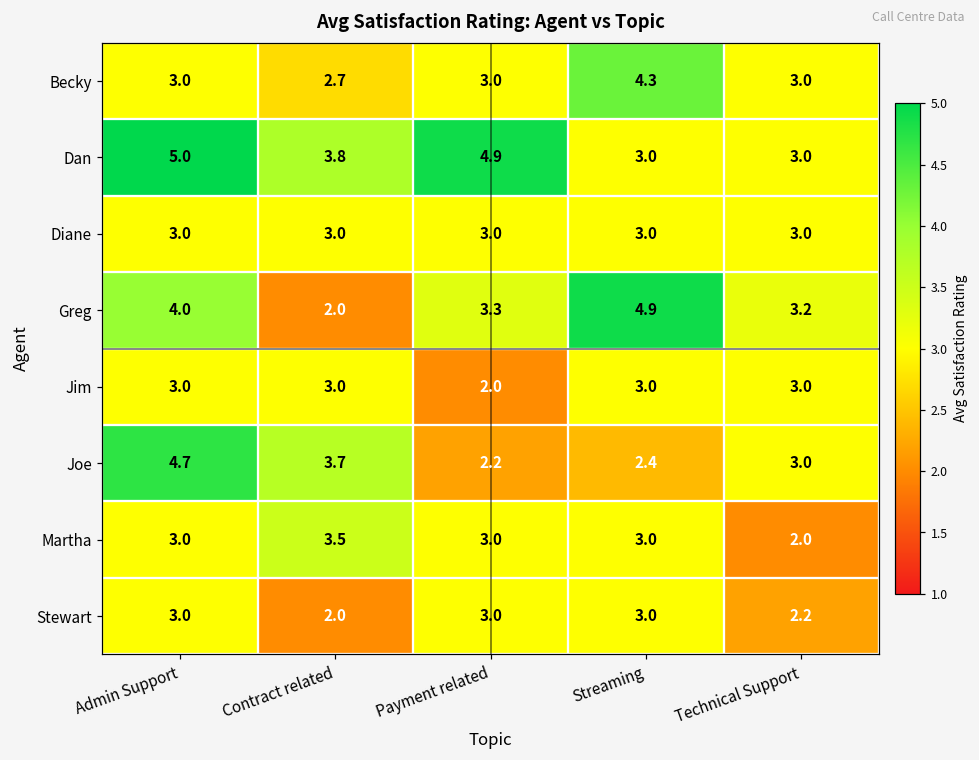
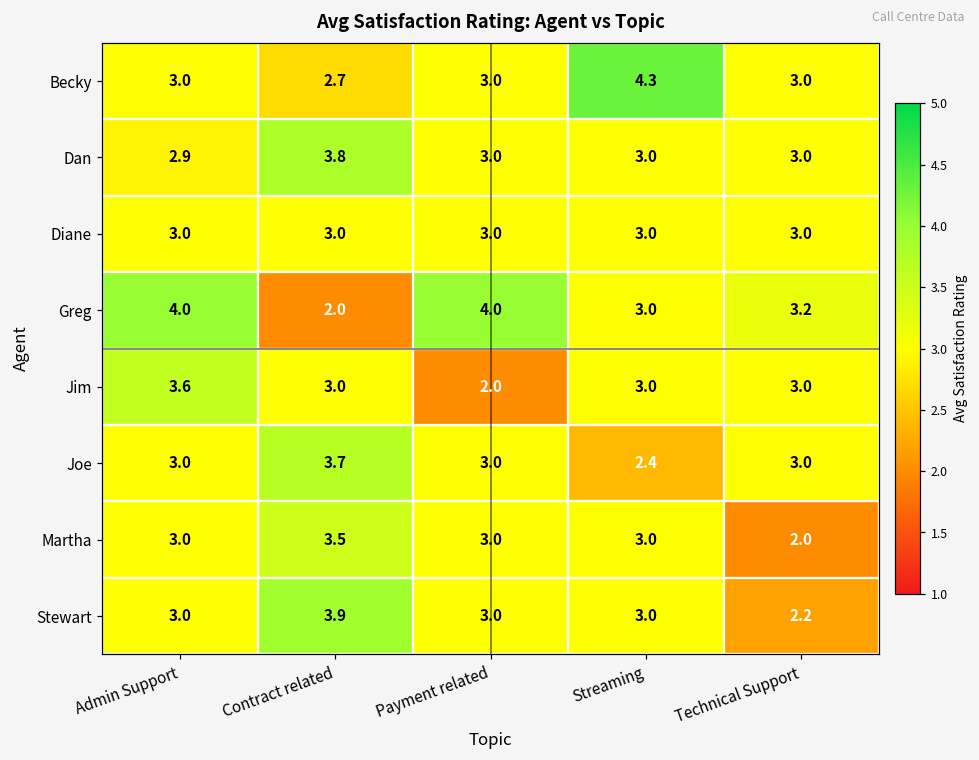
  {
    "Becky": {
      "Admin Support": 3.0,
      "Contract related": 2.7,
      "Payment related": 3.0,
      "Streaming": 4.3,
      "Technical Support": 3.0
    },
    "Dan": {
-     "Admin Support": 5.0,
+     "Admin Support": 2.9,
      "Contract related": 3.8,
-     "Payment related": 4.9,
+     "Payment related": 3.0,
      "Streaming": 3.0,
      "Technical Support": 3.0
    },
    "Diane": {
      "Admin Support": 3.0,
      "Contract related": 3.0,
      "Payment related": 3.0,
      "Streaming": 3.0,
      "Technical Support": 3.0
    },
    "Greg": {
      "Admin Support": 4.0,
      "Contract related": 2.0,
-     "Payment related": 3.3,
-     "Streaming": 4.9,
+     "Payment related": 4.0,
+     "Streaming": 3.0,
      "Technical Support": 3.2
    },
    "Jim": {
-     "Admin Support": 3.0,
+     "Admin Support": 3.6,
      "Contract related": 3.0,
      "Payment related": 2.0,
      "Streaming": 3.0,
      "Technical Support": 3.0
    },
    "Joe": {
-     "Admin Support": 4.7,
+     "Admin Support": 3.0,
      "Contract related": 3.7,
-     "Payment related": 2.2,
+     "Payment related": 3.0,
      "Streaming": 2.4,
      "Technical Support": 3.0
    },
    "Martha": {
      "Admin Support": 3.0,
      "Contract related": 3.5,
      "Payment related": 3.0,
      "Streaming": 3.0,
      "Technical Support": 2.0
    },
    "Stewart": {
      "Admin Support": 3.0,
-     "Contract related": 2.0,
+     "Contract related": 3.9,
      "Payment related": 3.0,
      "Streaming": 3.0,
      "Technical Support": 2.2
    }
  }
